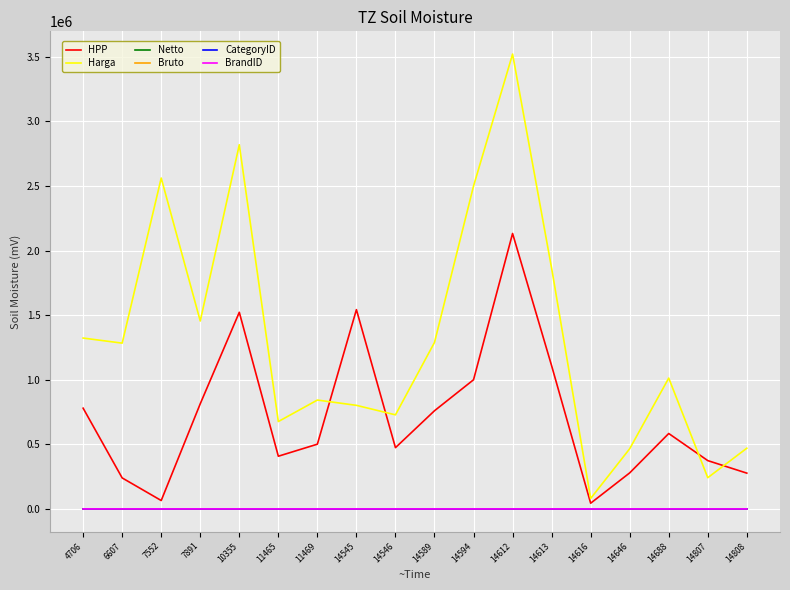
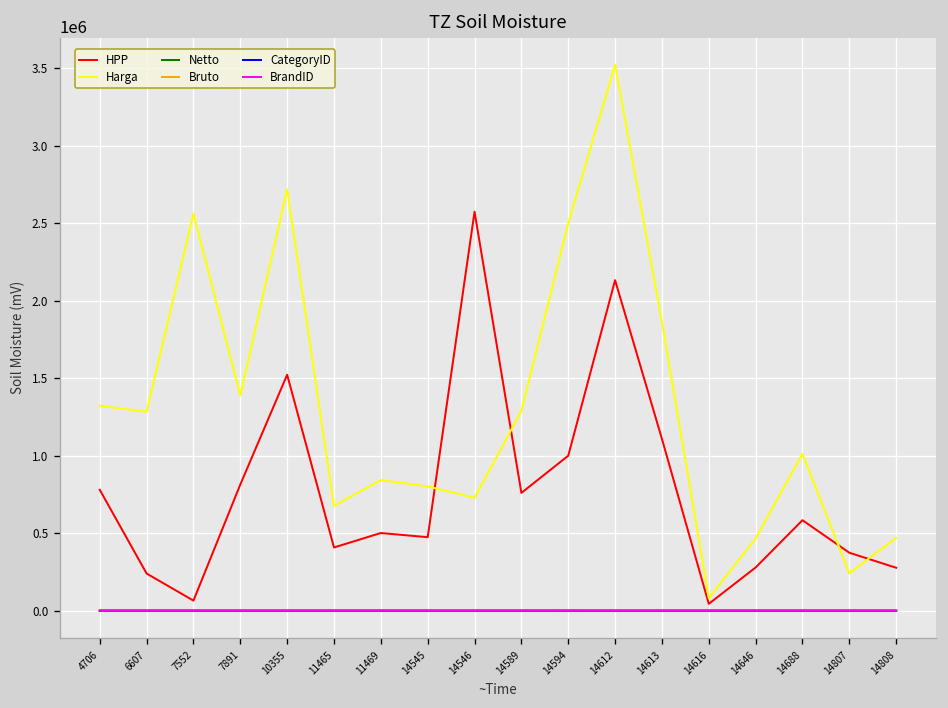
  {
    "HPP": {
      "4706": 780000,
      "6607": 240000,
      "7552": 70000,
      "7891": 810000,
      "10355": 1520000,
      "11465": 410000,
      "11469": 500000,
-     "14545": 1540000,
-     "14546": 470000,
+     "14545": 470000,
+     "14546": 2570000,
      "14589": 760000,
      "14594": 1000000,
      "14612": 2130000,
      "14613": 1110000,
      "14616": 40000,
      "14646": 280000,
      "14688": 580000,
      "14807": 370000,
      "14808": 280000
    },
    "Harga": {
      "4706": 1320000,
      "6607": 1280000,
      "7552": 2560000,
-     "7891": 1460000,
-     "10355": 2820000,
+     "7891": 1390000,
+     "10355": 2720000,
      "11465": 680000,
      "11469": 840000,
      "14545": 800000,
      "14546": 730000,
      "14589": 1290000,
      "14594": 2500000,
      "14612": 3520000,
      "14613": 1860000,
      "14616": 80000,
      "14646": 470000,
      "14688": 1010000,
      "14807": 240000,
      "14808": 470000
    },
    "BrandID": {
      "4706": 0,
      "6607": 0,
      "7552": 0,
      "7891": 0,
      "10355": 0,
      "11465": 0,
      "11469": 0,
      "14545": 0,
      "14546": 0,
      "14589": 0,
      "14594": 0,
      "14612": 0,
      "14613": 0,
      "14616": 0,
      "14646": 0,
      "14688": 0,
      "14807": 0,
      "14808": 0
    }
  }
